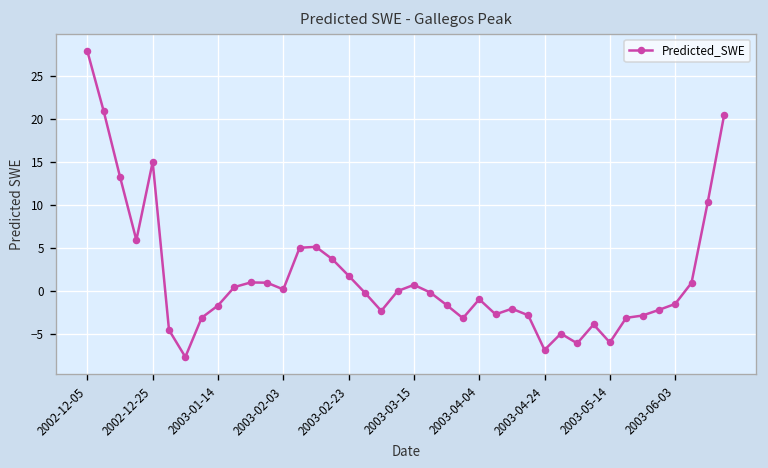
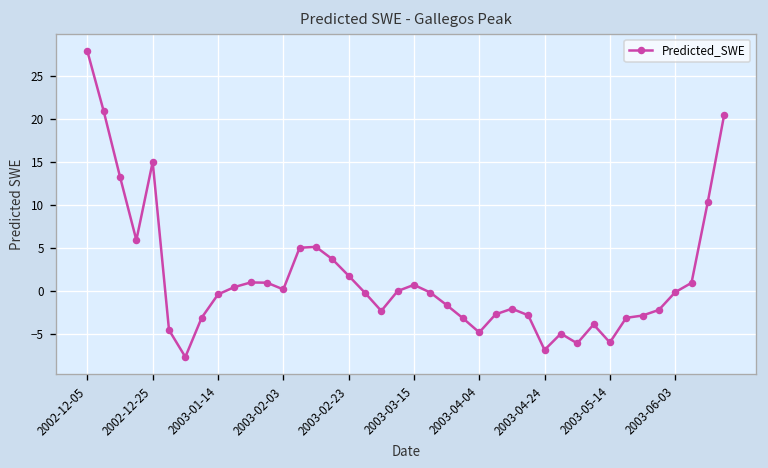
  {
    "2002-12-05": 28,
    "2002-12-25": 15,
-   "2003-01-14": -2,
+   "2003-01-14": 0,
    "2003-02-03": 0,
    "2003-02-23": 2,
    "2003-03-15": 1,
-   "2003-04-04": -1,
+   "2003-04-04": -5,
    "2003-04-24": -7,
    "2003-05-14": -6,
-   "2003-06-03": -1
+   "2003-06-03": 0
  }
